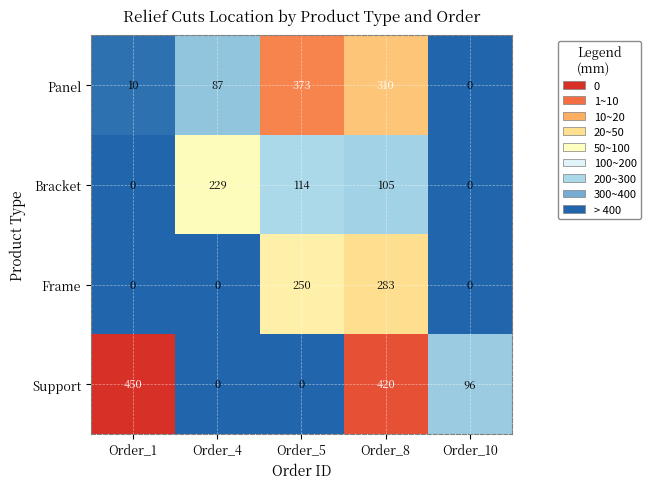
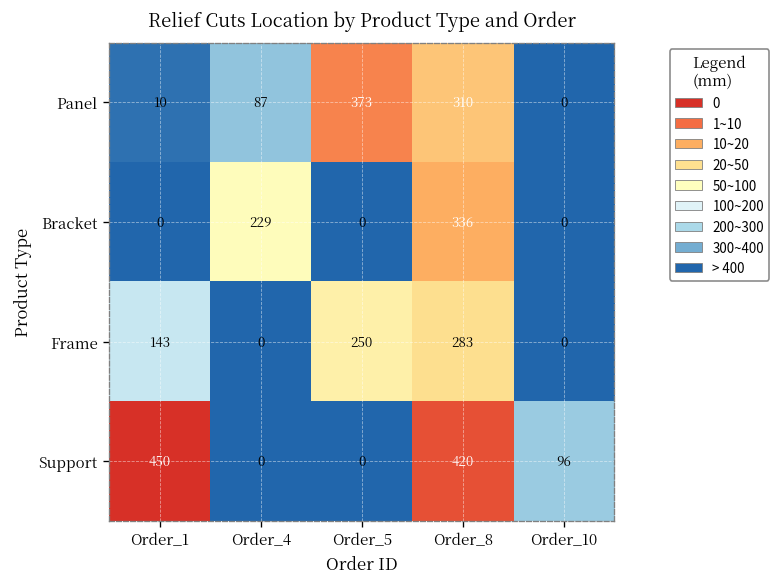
  {
    "Panel": {
      "Order_1": 10,
      "Order_4": 87,
      "Order_5": 373,
      "Order_8": 310,
      "Order_10": 0
    },
    "Bracket": {
      "Order_1": 0,
      "Order_4": 229,
-     "Order_5": 114,
-     "Order_8": 105,
+     "Order_5": 0,
+     "Order_8": 336,
      "Order_10": 0
    },
    "Frame": {
-     "Order_1": 0,
+     "Order_1": 143,
      "Order_4": 0,
      "Order_5": 250,
      "Order_8": 283,
      "Order_10": 0
    },
    "Support": {
      "Order_1": 450,
      "Order_4": 0,
      "Order_5": 0,
      "Order_8": 420,
      "Order_10": 96
    }
  }
